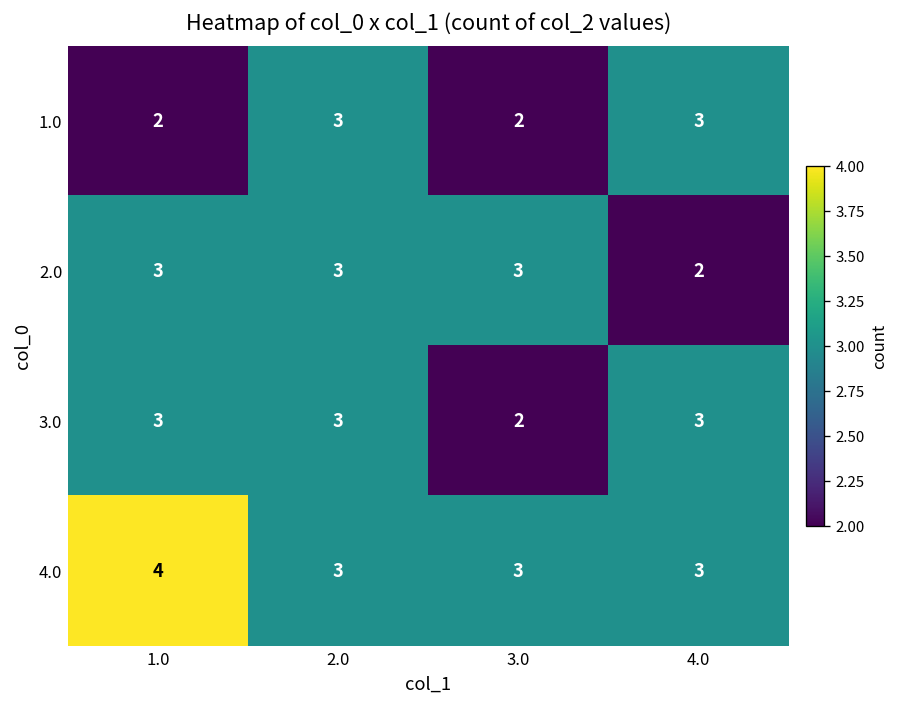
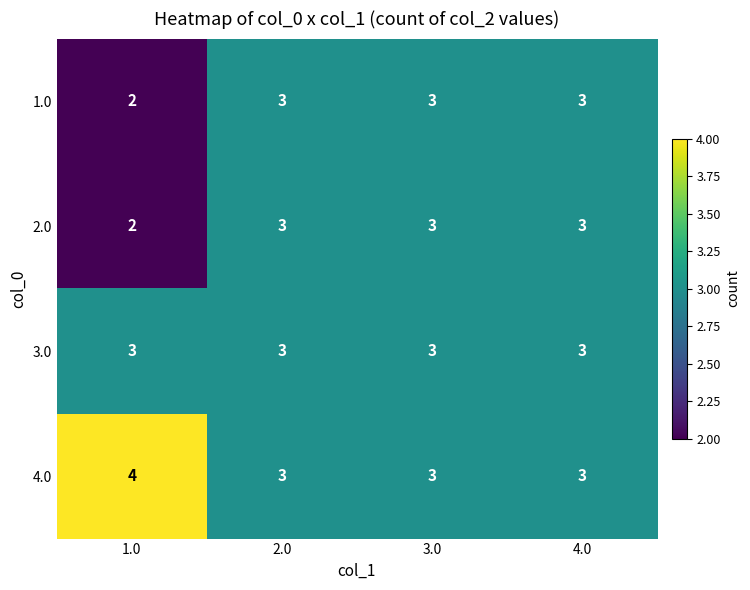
  {
    "1.0": {
      "1.0": 2,
      "2.0": 3,
-     "3.0": 2,
+     "3.0": 3,
      "4.0": 3
    },
    "2.0": {
-     "1.0": 3,
+     "1.0": 2,
      "2.0": 3,
      "3.0": 3,
-     "4.0": 2
+     "4.0": 3
    },
    "3.0": {
      "1.0": 3,
      "2.0": 3,
-     "3.0": 2,
+     "3.0": 3,
      "4.0": 3
    },
    "4.0": {
      "1.0": 4,
      "2.0": 3,
      "3.0": 3,
      "4.0": 3
    }
  }
